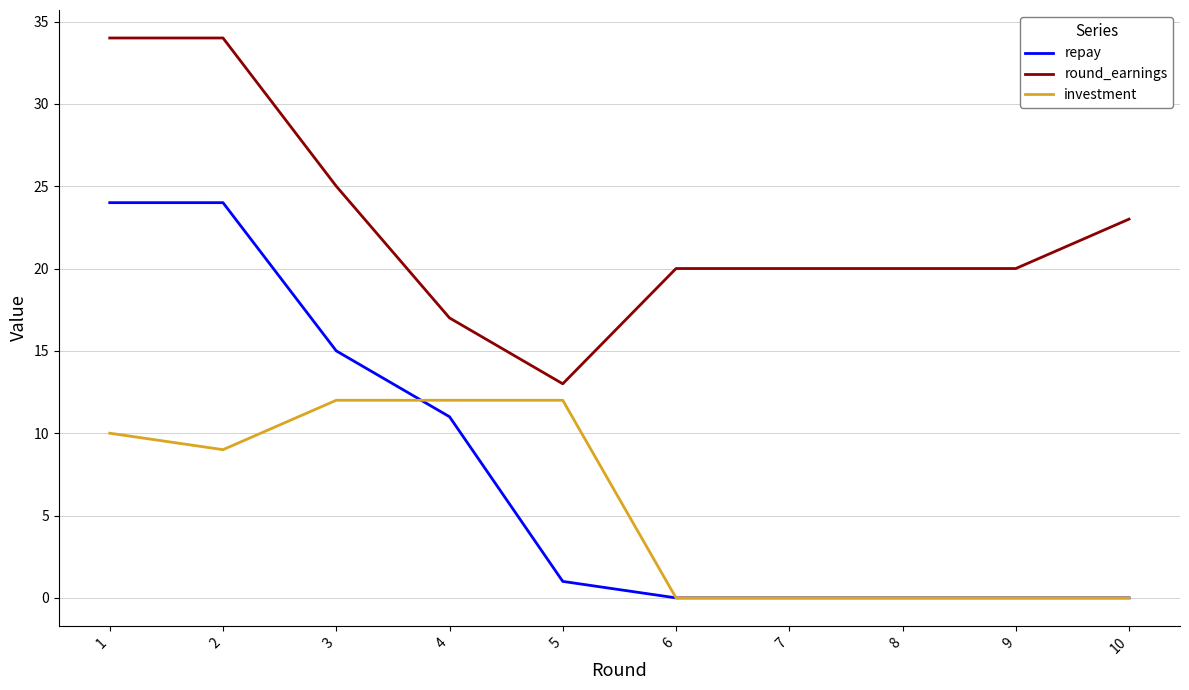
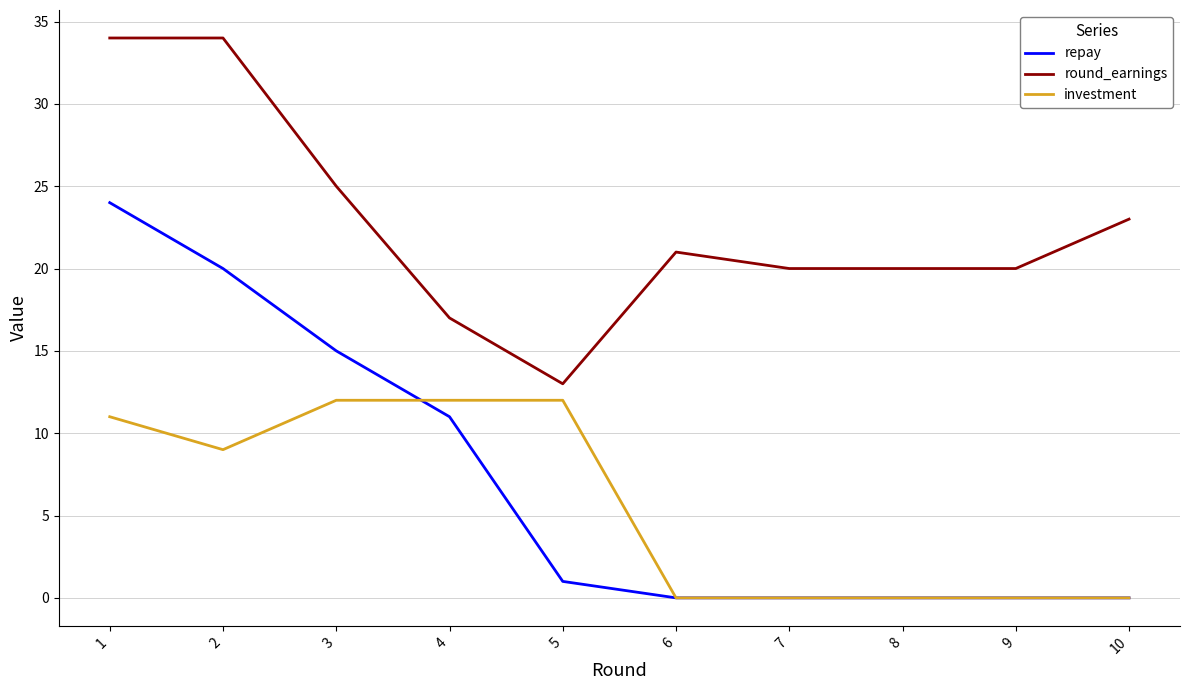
  {
    "repay": {
      "1": 24,
-     "2": 24,
+     "2": 20,
      "3": 15,
      "4": 11,
      "5": 1
    },
    "round_earnings": {
      "1": 34,
      "2": 34,
      "3": 25,
      "4": 17,
      "5": 13,
-     "6": 20,
+     "6": 21,
      "7": 20,
      "8": 20,
      "9": 20,
      "10": 23
    },
    "investment": {
-     "1": 10,
+     "1": 11,
      "2": 9,
      "3": 12,
      "4": 12,
      "5": 12
    }
  }
